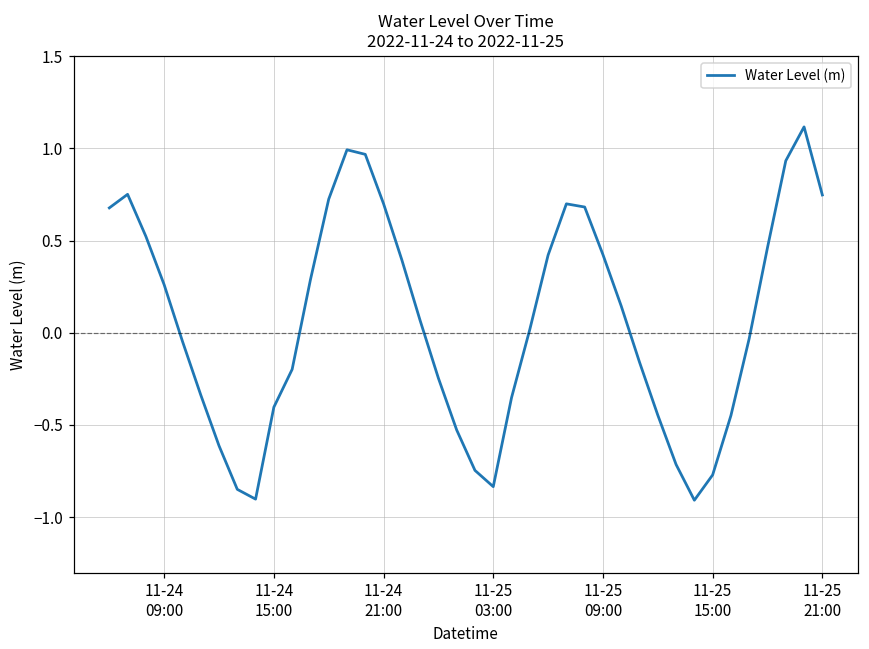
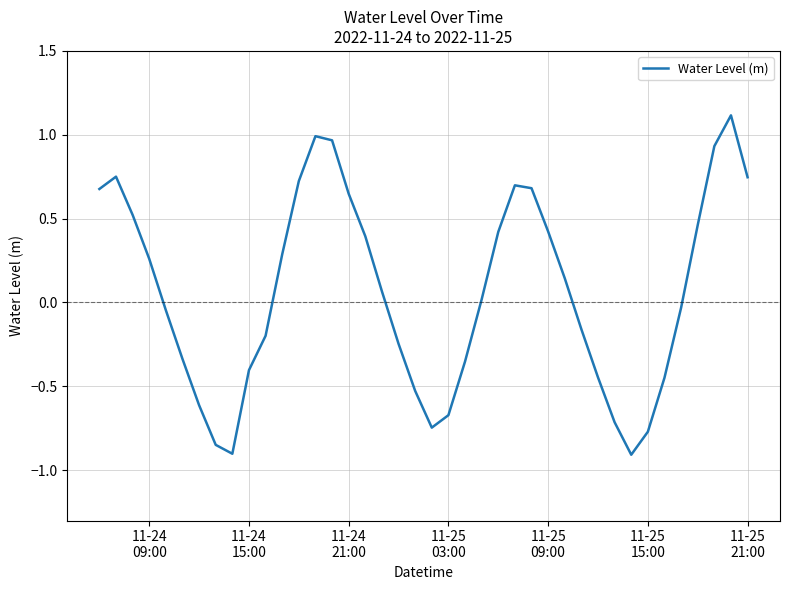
  {
    "11-24 09:00": 0.26,
    "11-24 15:00": -0.40,
-   "11-24 21:00": 0.70,
-   "11-25 03:00": -0.83,
+   "11-24 21:00": 0.65,
+   "11-25 03:00": -0.67,
    "11-25 09:00": 0.42,
    "11-25 15:00": -0.77,
    "11-25 21:00": 0.75
  }
